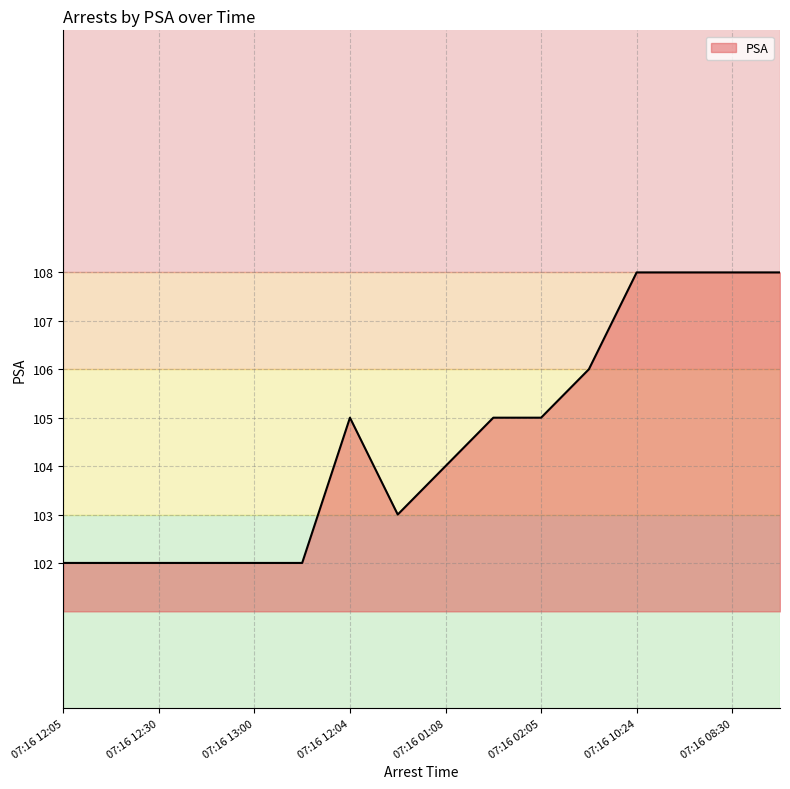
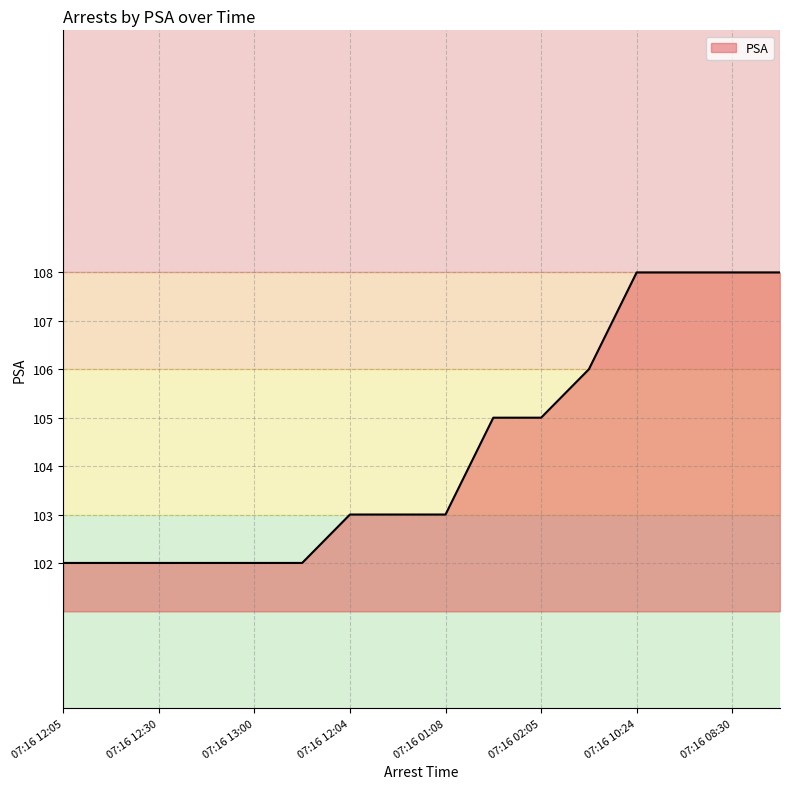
  {
    "07:16 12:05": 102,
    "07:16 13:00": 102,
-   "07:16 12:04": 105,
-   "07:16 01:08": 104,
+   "07:16 12:04": 103,
+   "07:16 01:08": 103,
    "07:16 02:05": 105,
    "07:16 10:24": 108
  }
